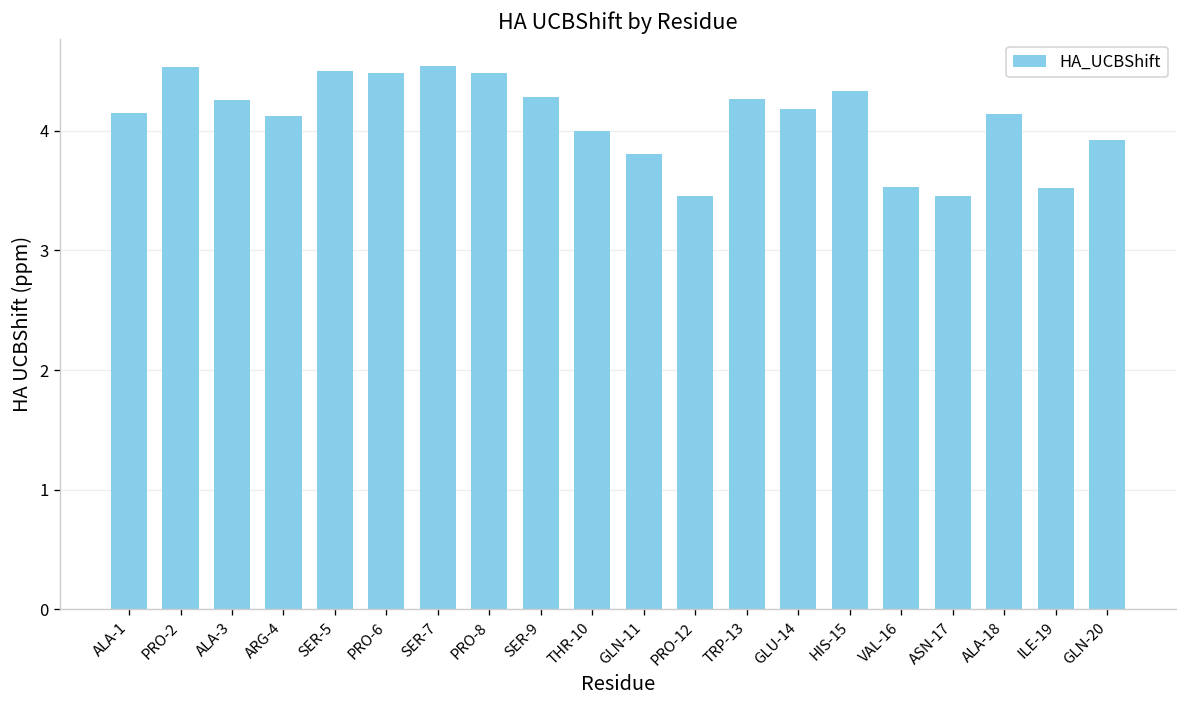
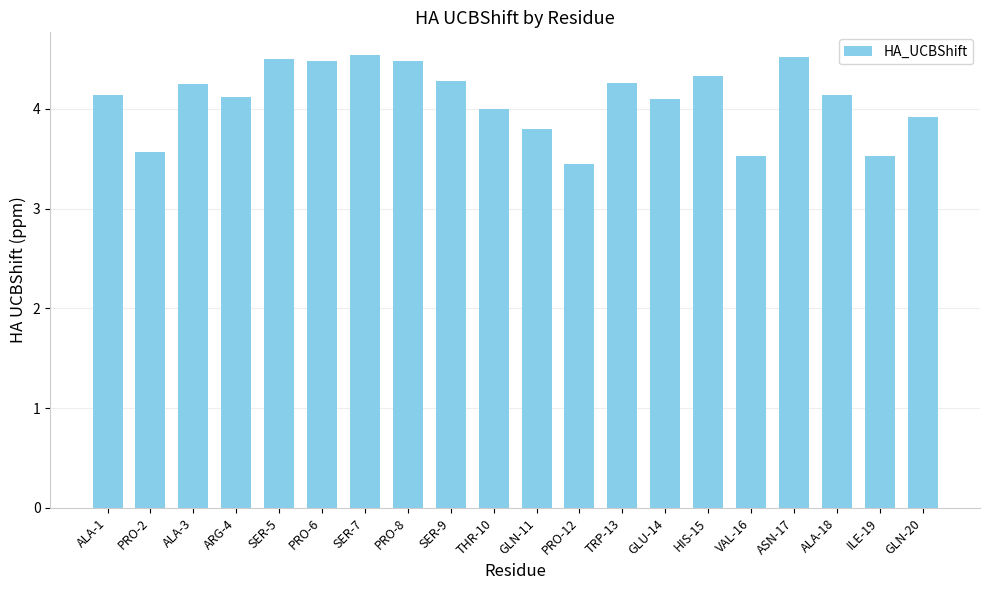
  {
    "ALA-1": 4.1,
-   "PRO-2": 4.5,
+   "PRO-2": 3.6,
    "ALA-3": 4.3,
    "ARG-4": 4.1,
    "SER-5": 4.5,
    "PRO-6": 4.5,
    "SER-7": 4.5,
    "PRO-8": 4.5,
    "SER-9": 4.3,
    "THR-10": 4.0,
    "GLN-11": 3.8,
    "PRO-12": 3.4,
    "TRP-13": 4.3,
-   "GLU-14": 4.2,
+   "GLU-14": 4.1,
    "HIS-15": 4.3,
    "VAL-16": 3.5,
-   "ASN-17": 3.5,
+   "ASN-17": 4.5,
    "ALA-18": 4.1,
    "ILE-19": 3.5,
    "GLN-20": 3.9
  }
